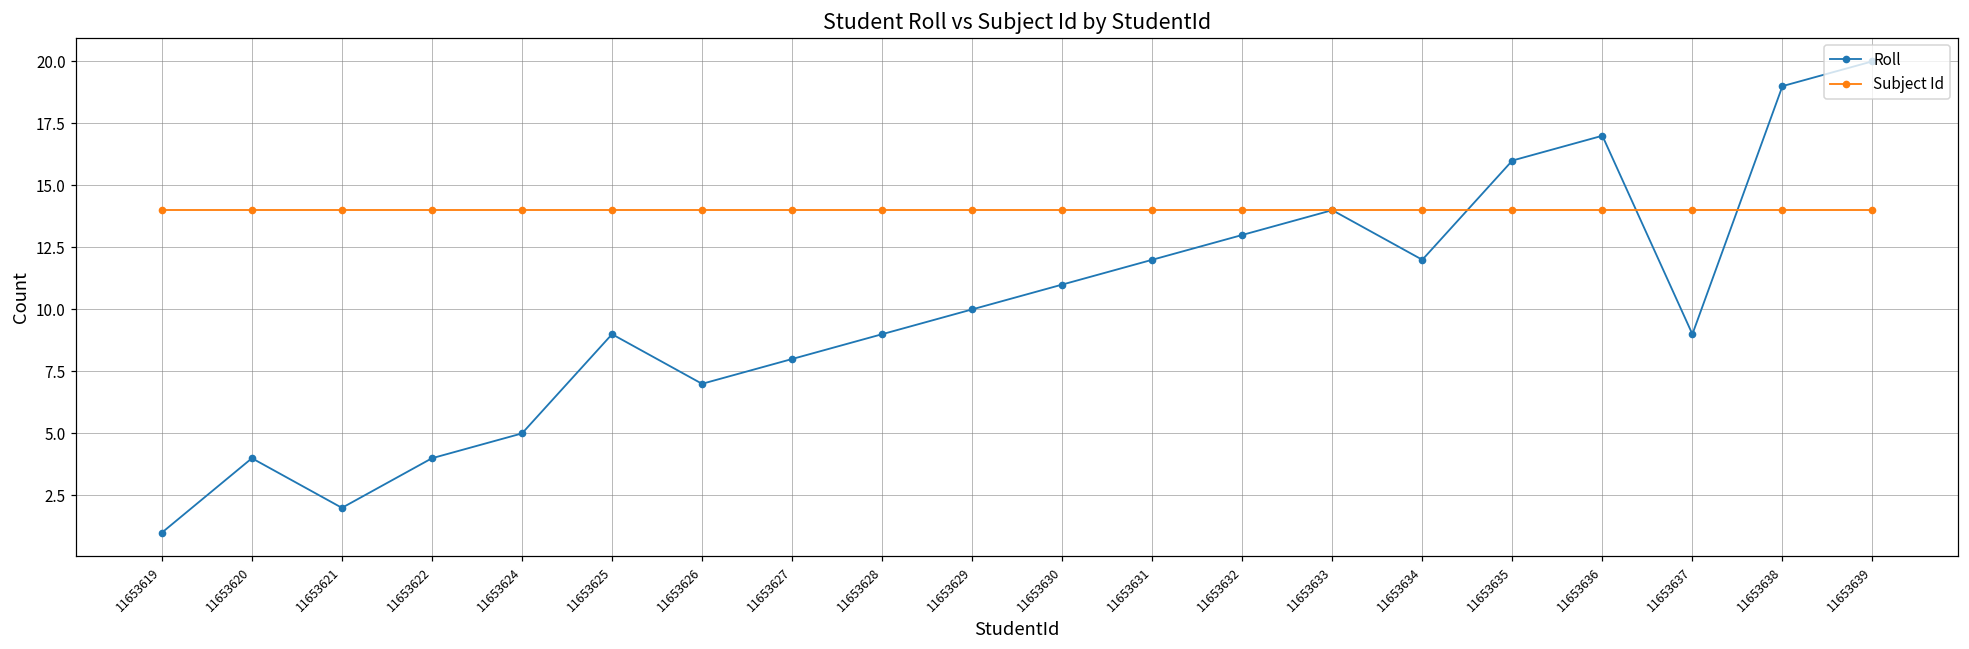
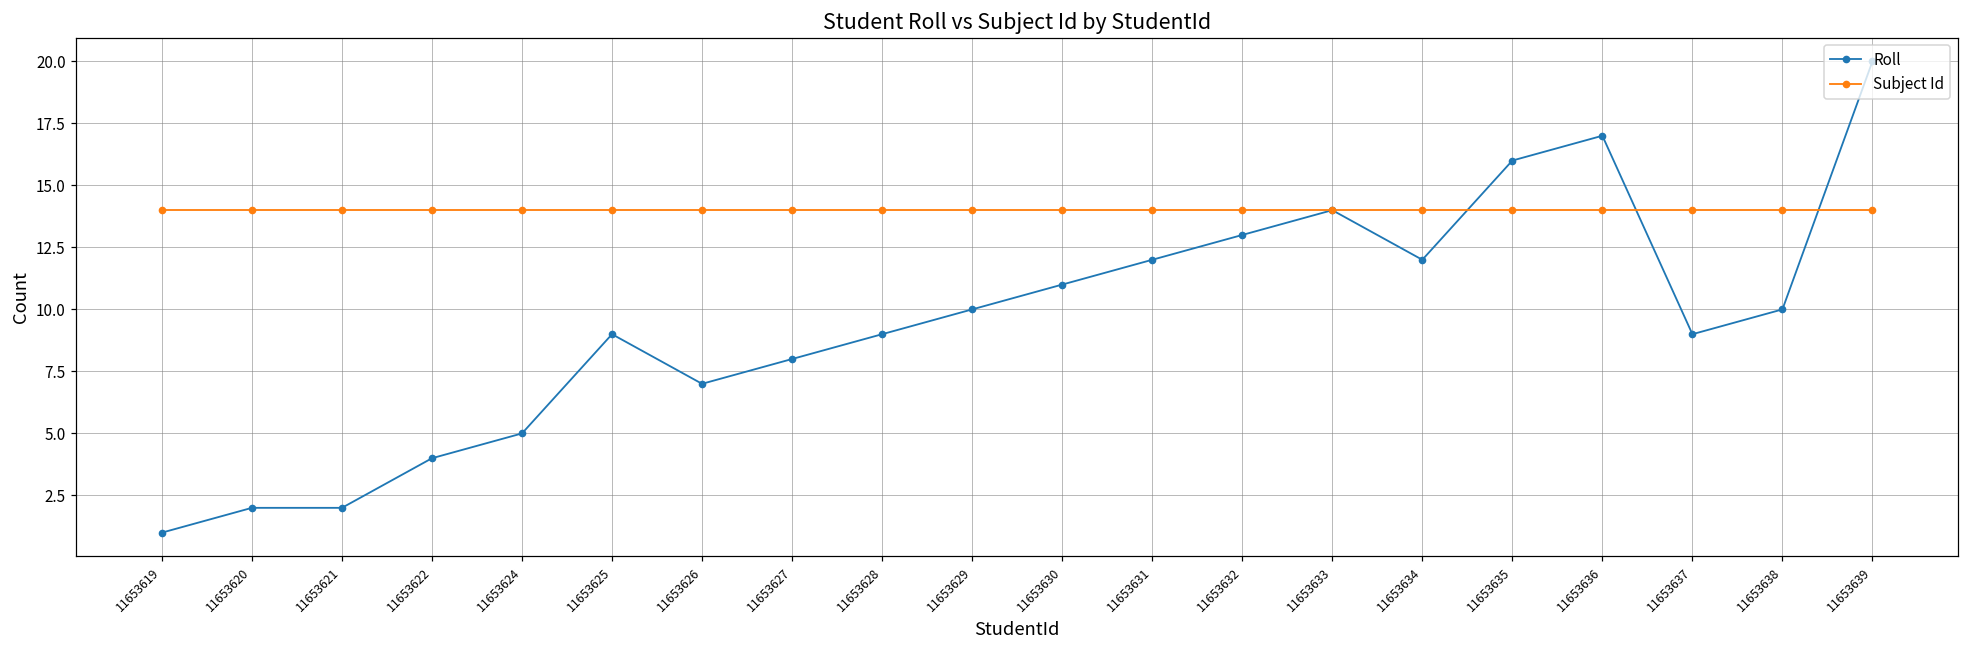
  {
    "Roll": {
      "11653619": 1,
-     "11653620": 4,
+     "11653620": 2,
      "11653621": 2,
      "11653622": 4,
      "11653624": 5,
      "11653625": 9,
      "11653626": 7,
      "11653627": 8,
      "11653628": 9,
      "11653629": 10,
      "11653630": 11,
      "11653631": 12,
      "11653632": 13,
      "11653634": 12,
      "11653635": 16,
      "11653636": 17,
      "11653637": 9,
-     "11653638": 19
+     "11653638": 10
    },
    "Subject Id": {
      "11653619": 14,
      "11653620": 14,
      "11653621": 14,
      "11653622": 14,
      "11653624": 14,
      "11653625": 14,
      "11653626": 14,
      "11653627": 14,
      "11653628": 14,
      "11653629": 14,
      "11653630": 14,
      "11653631": 14,
      "11653632": 14,
      "11653634": 14,
      "11653635": 14,
      "11653636": 14,
      "11653637": 14,
      "11653638": 14,
      "11653639": 14
    }
  }
